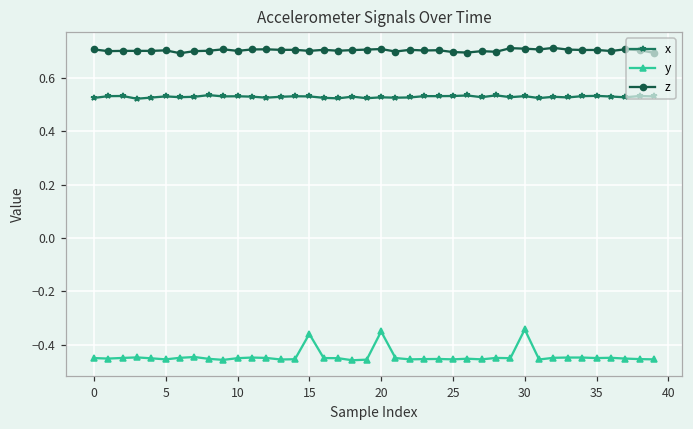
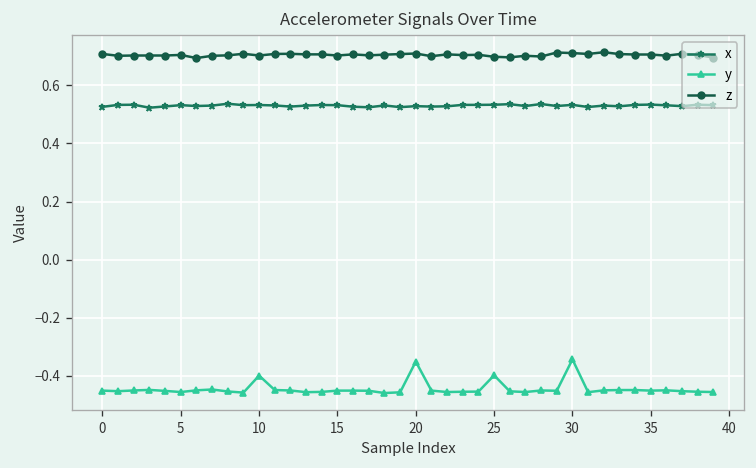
  {
    "y": {
      "0": -0.45,
      "5": -0.46,
-     "10": -0.45,
-     "15": -0.36,
+     "10": -0.40,
+     "15": -0.45,
      "20": -0.35,
-     "25": -0.46,
+     "25": -0.40,
      "30": -0.34,
      "35": -0.45
    }
  }
